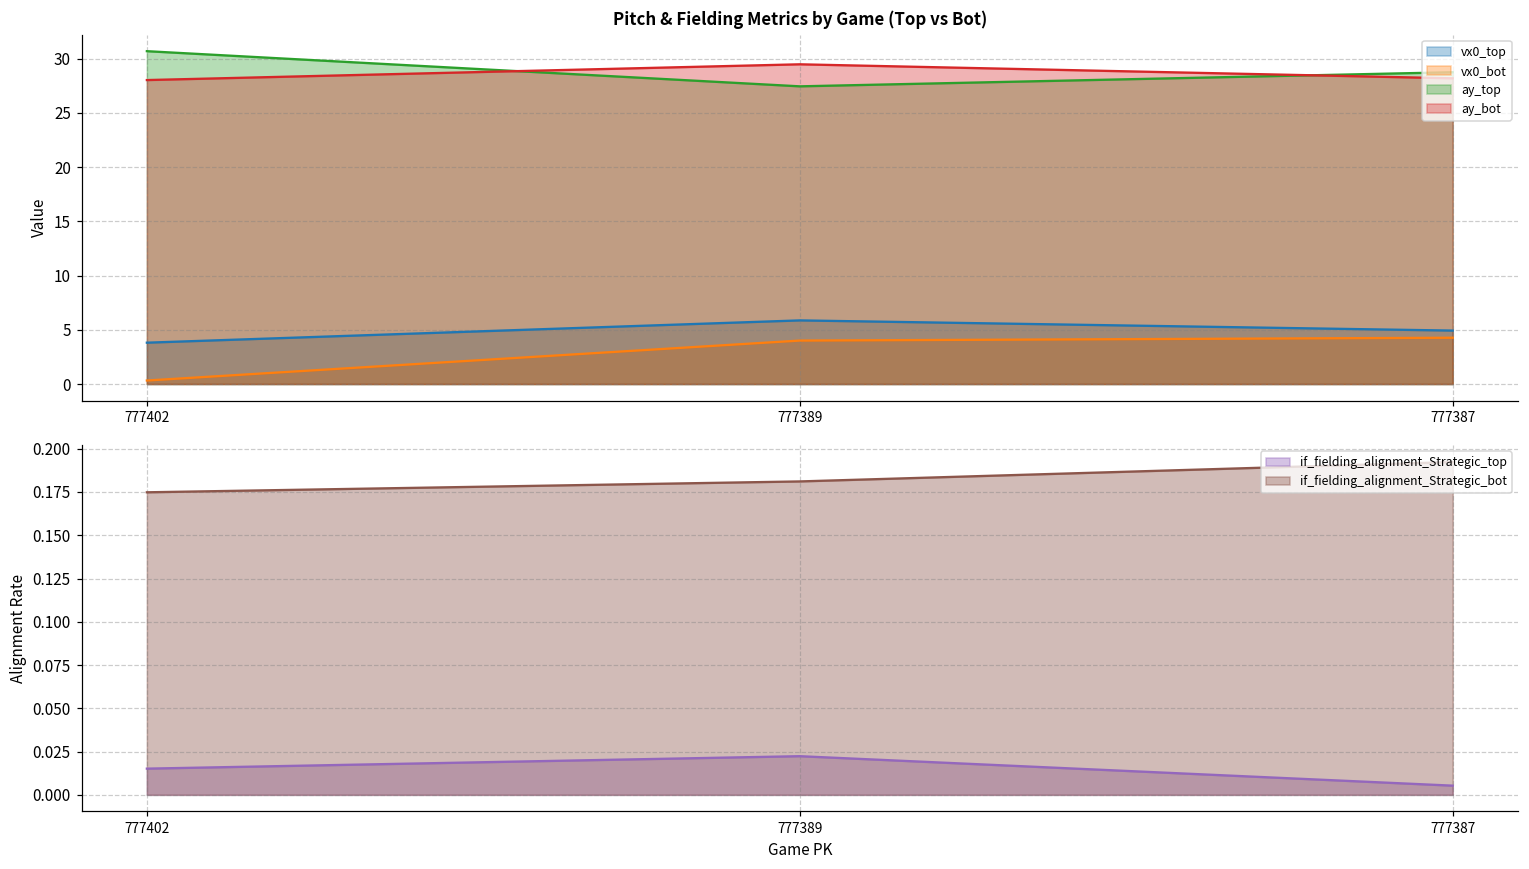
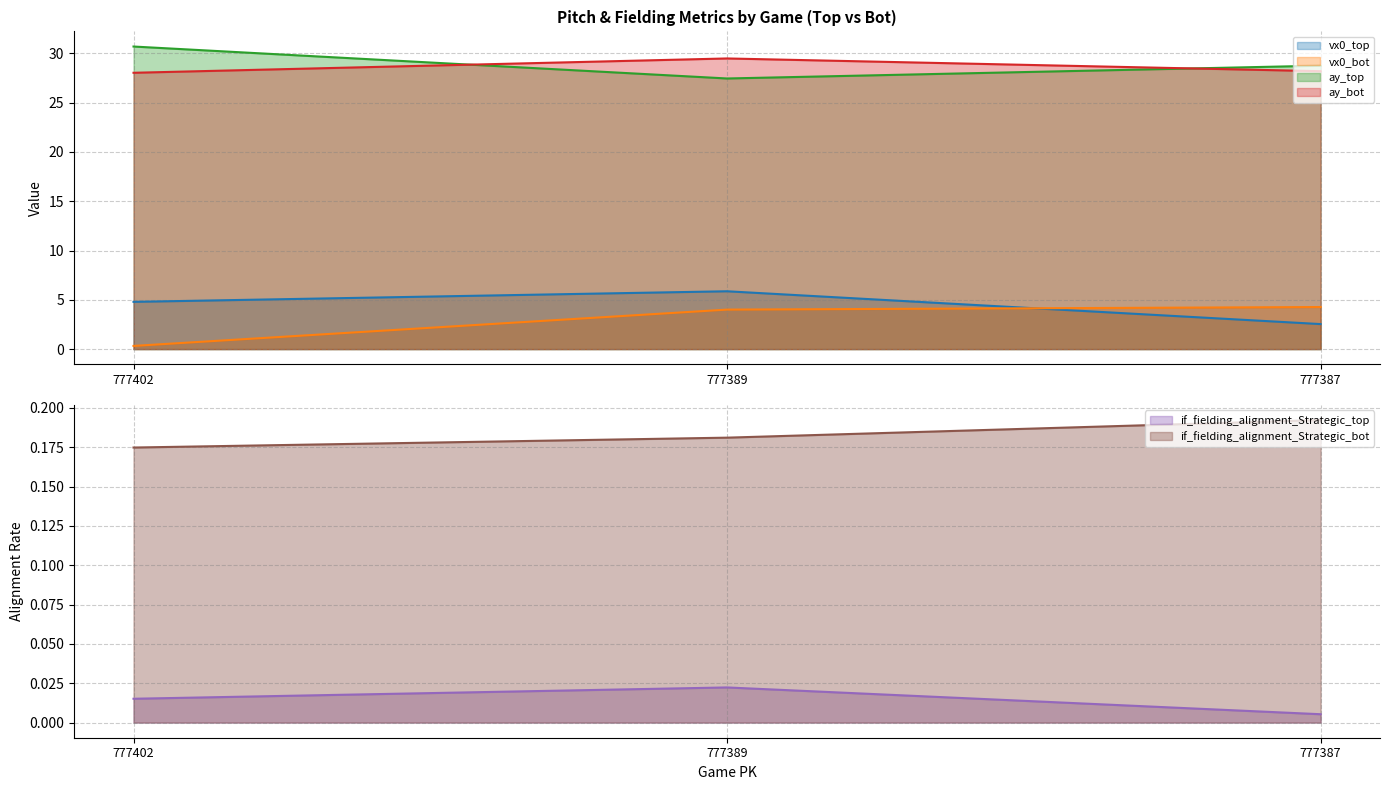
  {
    "Pitch & Fielding Metrics by Game (Top vs Bot)": {
      "vx0_top": {
-       "777402": 4,
+       "777402": 5,
        "777389": 6,
-       "777387": 5
+       "777387": 3
      },
      "ay_top": {
        "777402": 31,
        "777389": 27
      }
    }
  }
